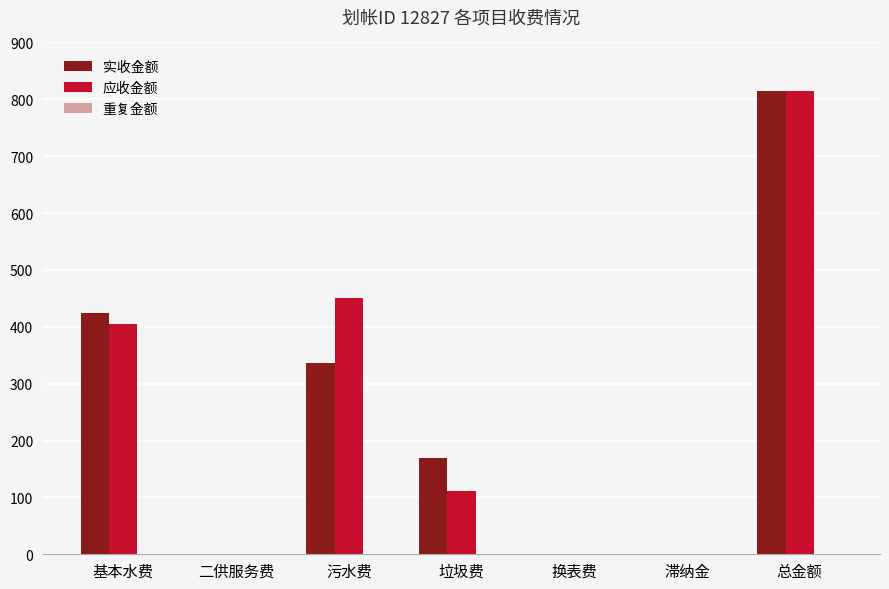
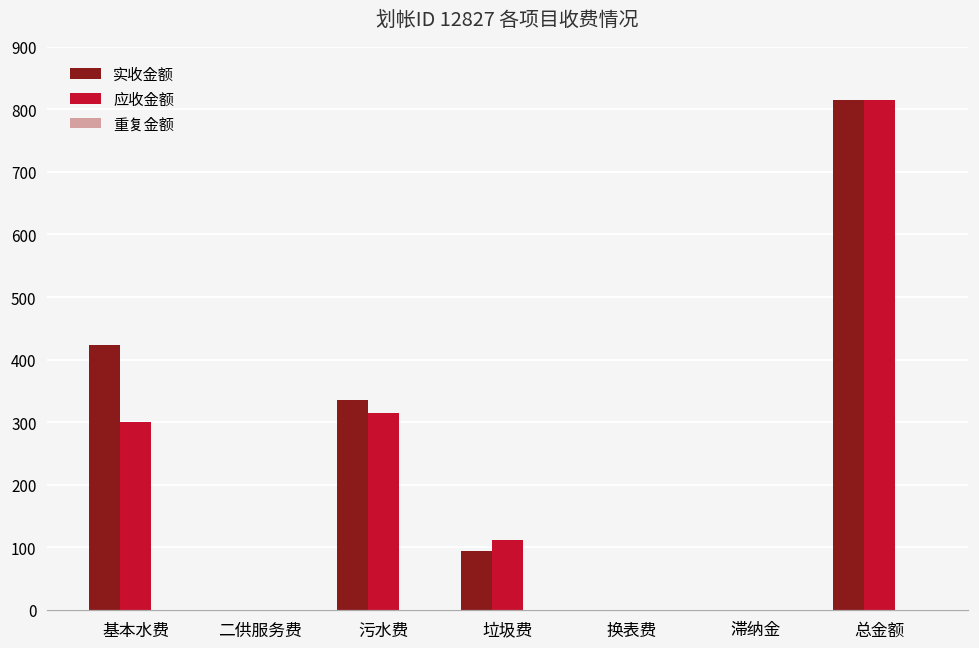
  {
    "实收金额": {
      "基本水费": 420,
      "二供服务费": 0,
      "污水费": 340,
-     "垃圾费": 170,
+     "垃圾费": 90,
      "换表费": 0,
      "滞纳金": 0,
      "总金额": 810
    },
    "应收金额": {
-     "基本水费": 410,
+     "基本水费": 300,
      "二供服务费": 0,
-     "污水费": 450,
+     "污水费": 320,
      "垃圾费": 110,
      "换表费": 0,
      "滞纳金": 0,
      "总金额": 810
    },
    "重复金额": {
      "基本水费": 0,
      "二供服务费": 0,
      "污水费": 0,
      "垃圾费": 0,
      "换表费": 0,
      "滞纳金": 0,
      "总金额": 0
    }
  }
